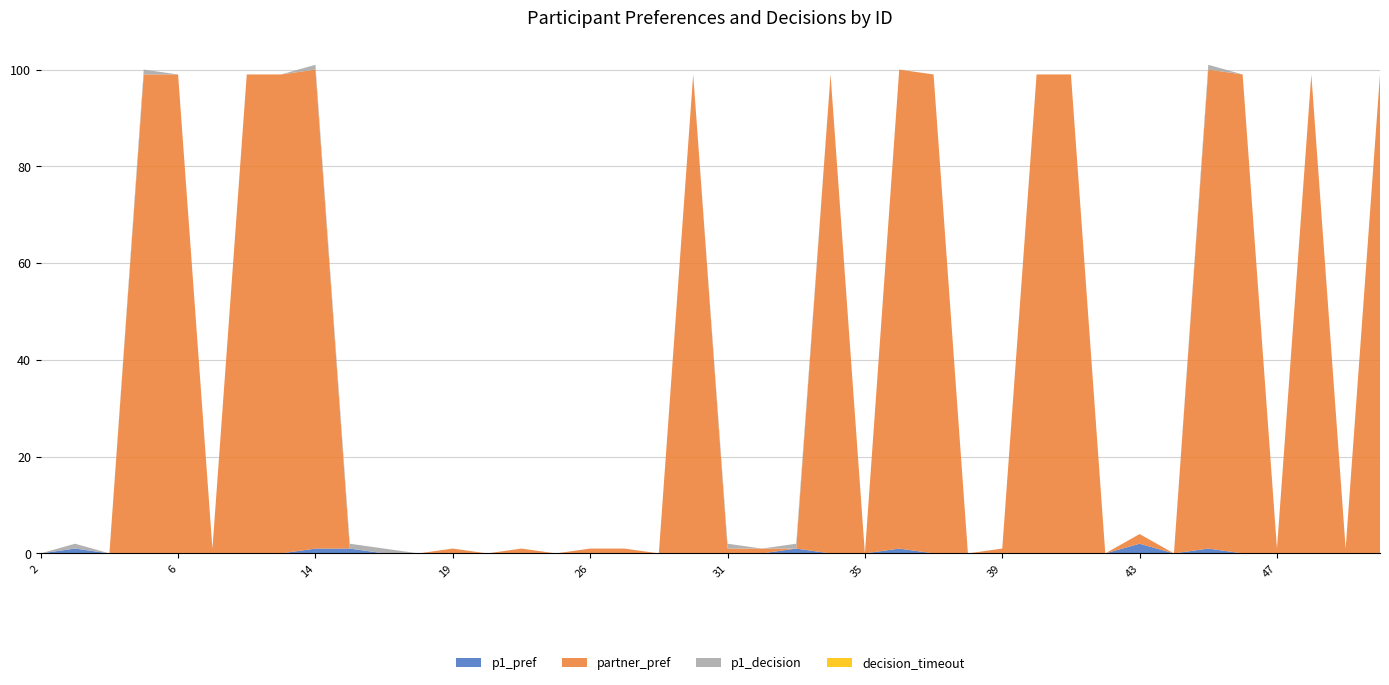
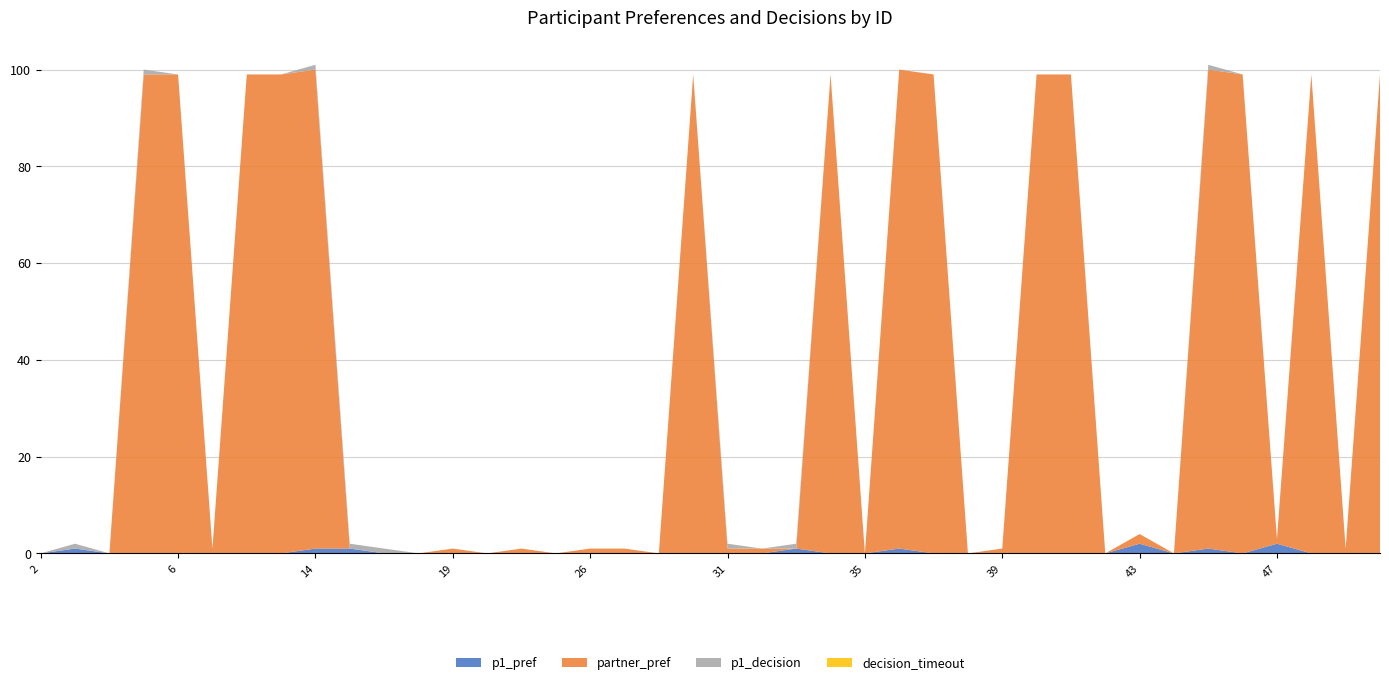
  {
    "p1_pref": {
      "43": 2,
-     "47": 0
+     "47": 2
    }
  }
